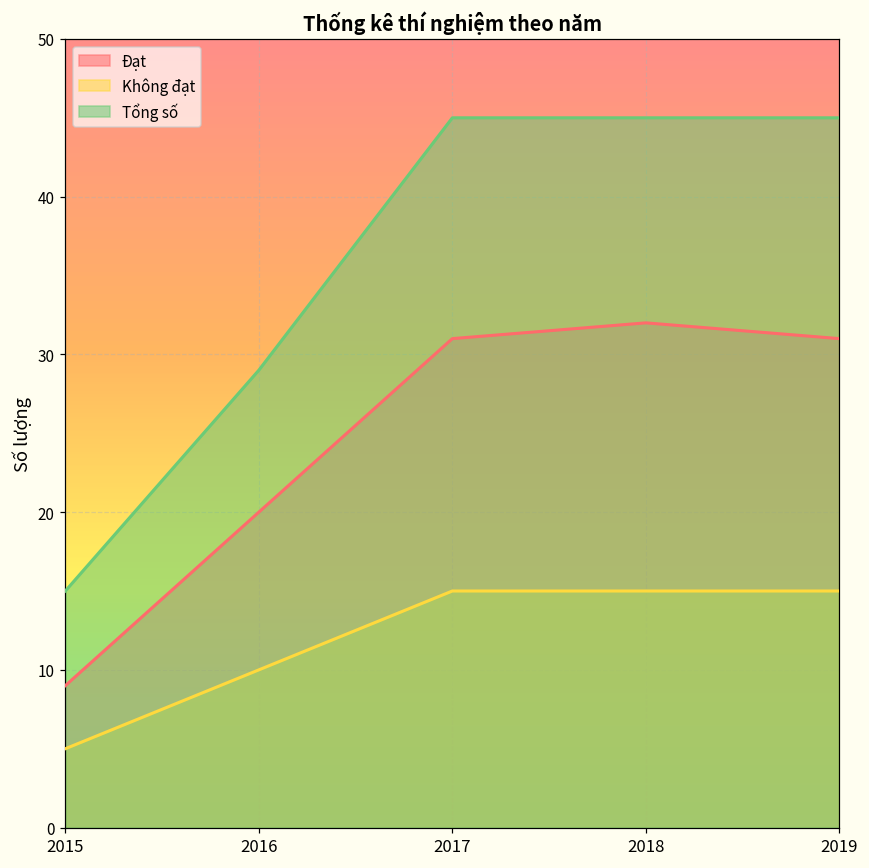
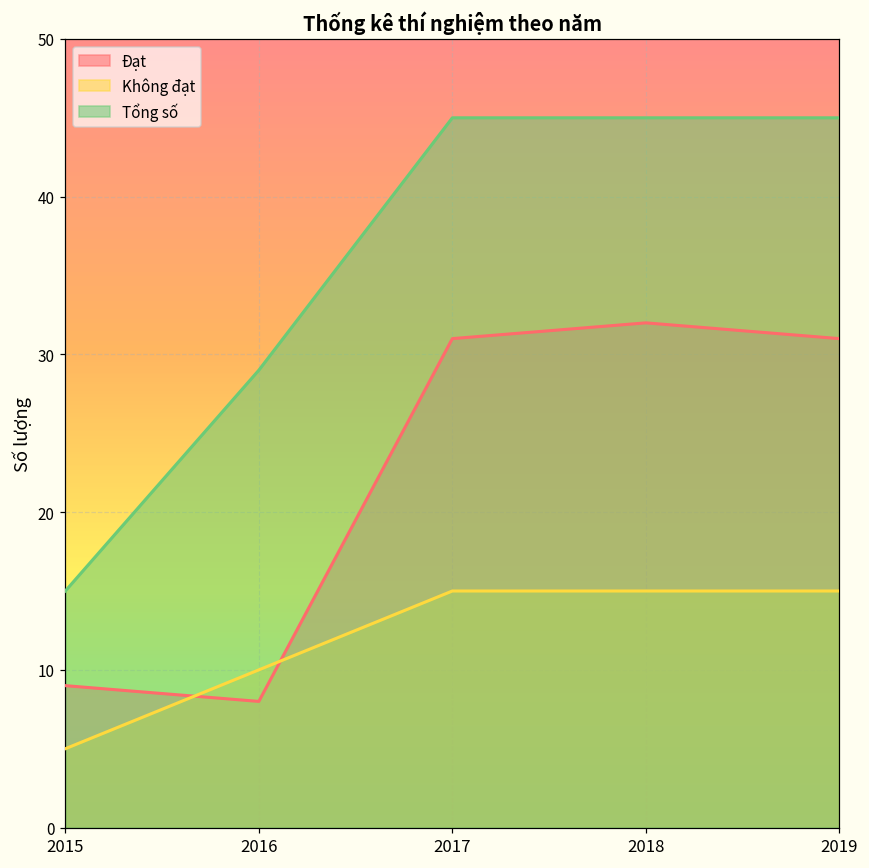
  {
    "Đạt": {
      "2015": 9,
-     "2016": 20,
+     "2016": 8,
      "2017": 31,
      "2018": 32,
      "2019": 31
    },
    "Không đạt": {
      "2015": 5,
      "2016": 10,
      "2017": 15,
      "2018": 15,
      "2019": 15
    },
    "Tổng số": {
      "2015": 15,
      "2016": 29,
      "2017": 45,
      "2018": 45,
      "2019": 45
    }
  }
